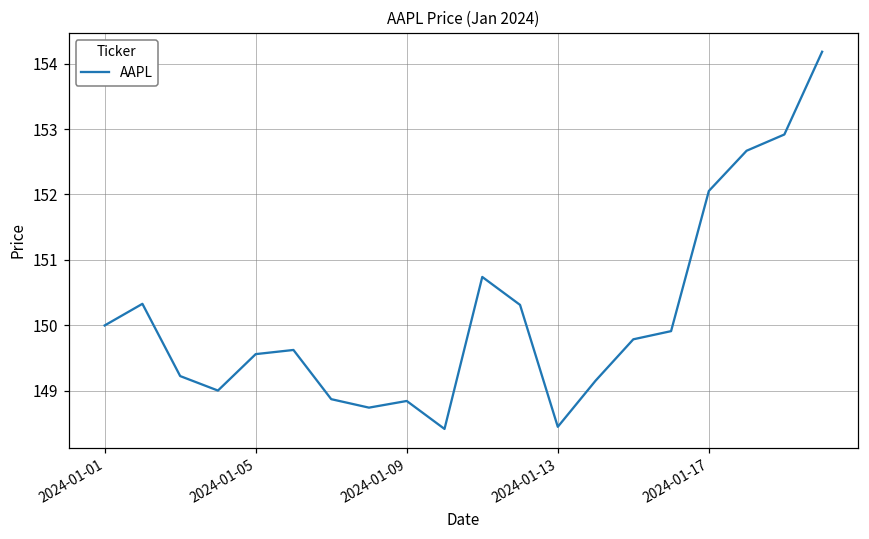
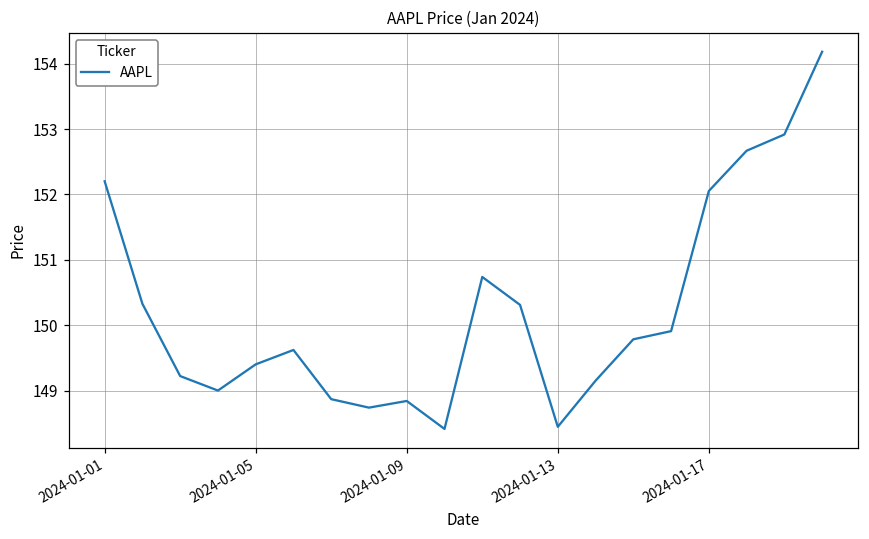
  {
-   "2024-01-01": 150.0,
-   "2024-01-05": 149.6,
+   "2024-01-01": 152.2,
+   "2024-01-05": 149.4,
    "2024-01-09": 148.8,
    "2024-01-13": 148.5,
    "2024-01-17": 152.1
  }
